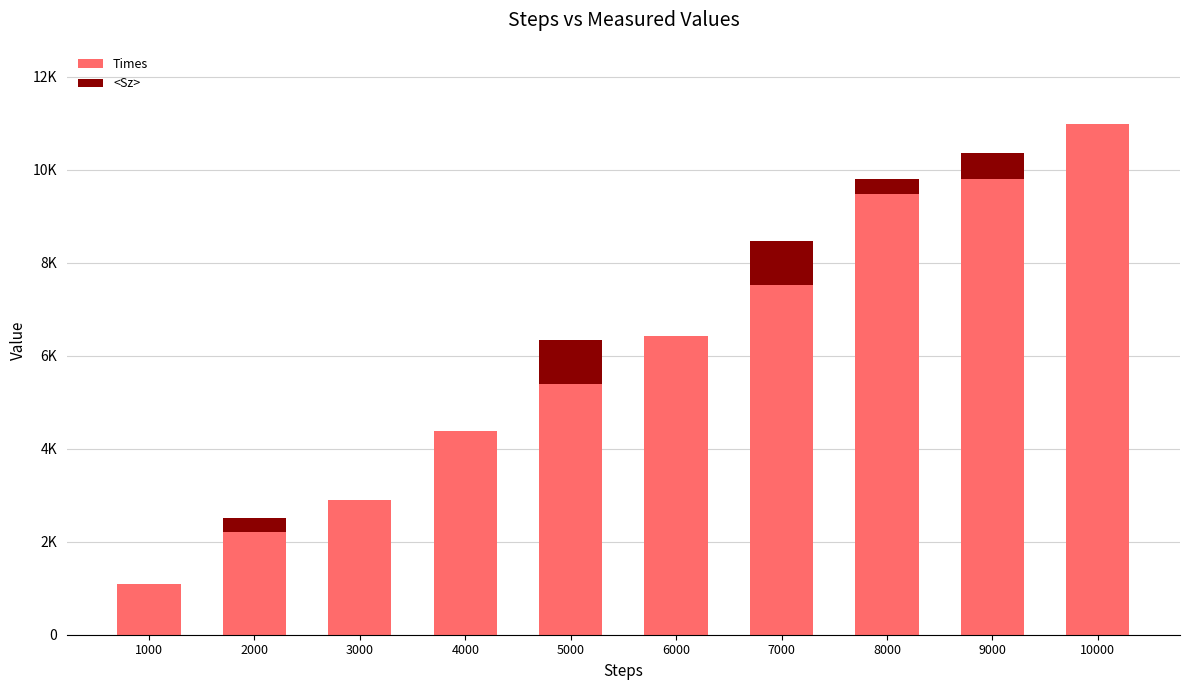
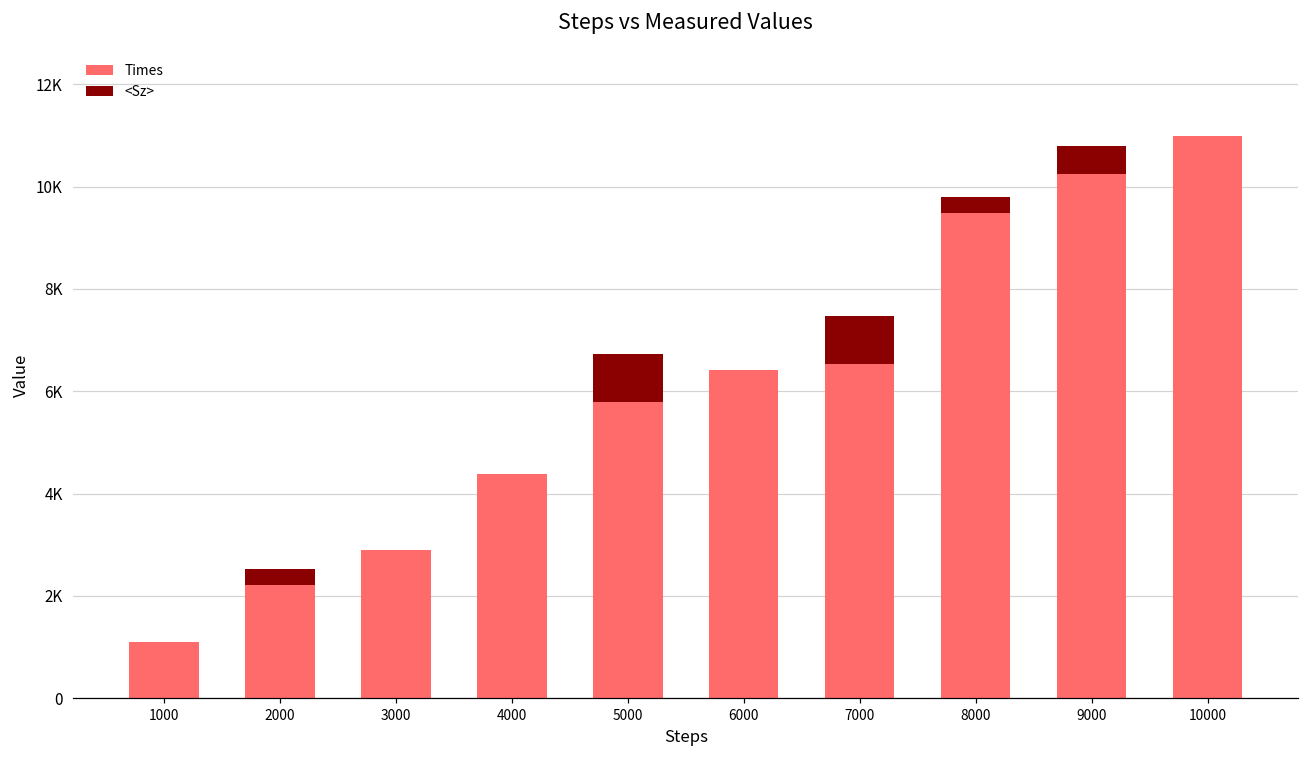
  {
    "Times": {
      "1000": 1100,
      "2000": 2200,
      "3000": 2900,
      "4000": 4400,
-     "5000": 5400,
+     "5000": 5800,
      "6000": 6400,
-     "7000": 7500,
+     "7000": 6500,
      "8000": 9500,
-     "9000": 9800,
+     "9000": 10200,
      "10000": 11000
    },
    "<Sz>": {
      "1000": 0,
      "2000": 300,
      "3000": 0,
      "4000": 0,
      "5000": 900,
      "6000": 0,
      "7000": 900,
      "8000": 300,
      "9000": 500,
      "10000": 0
    }
  }
